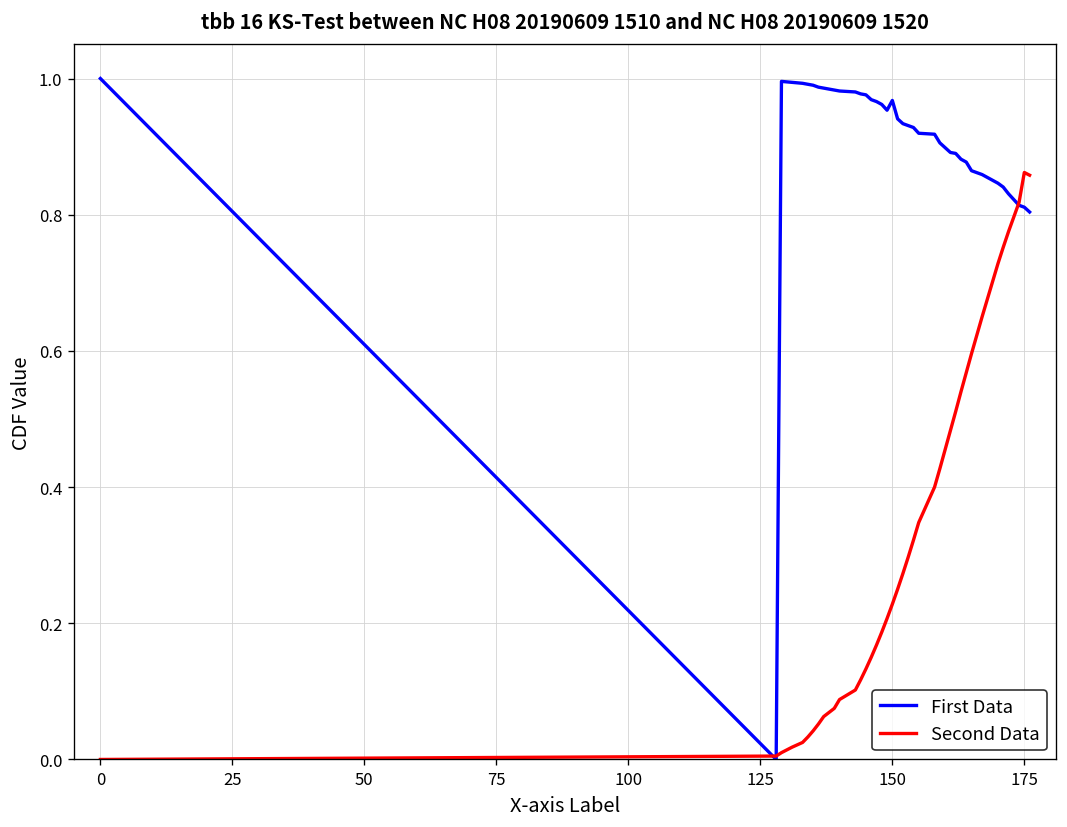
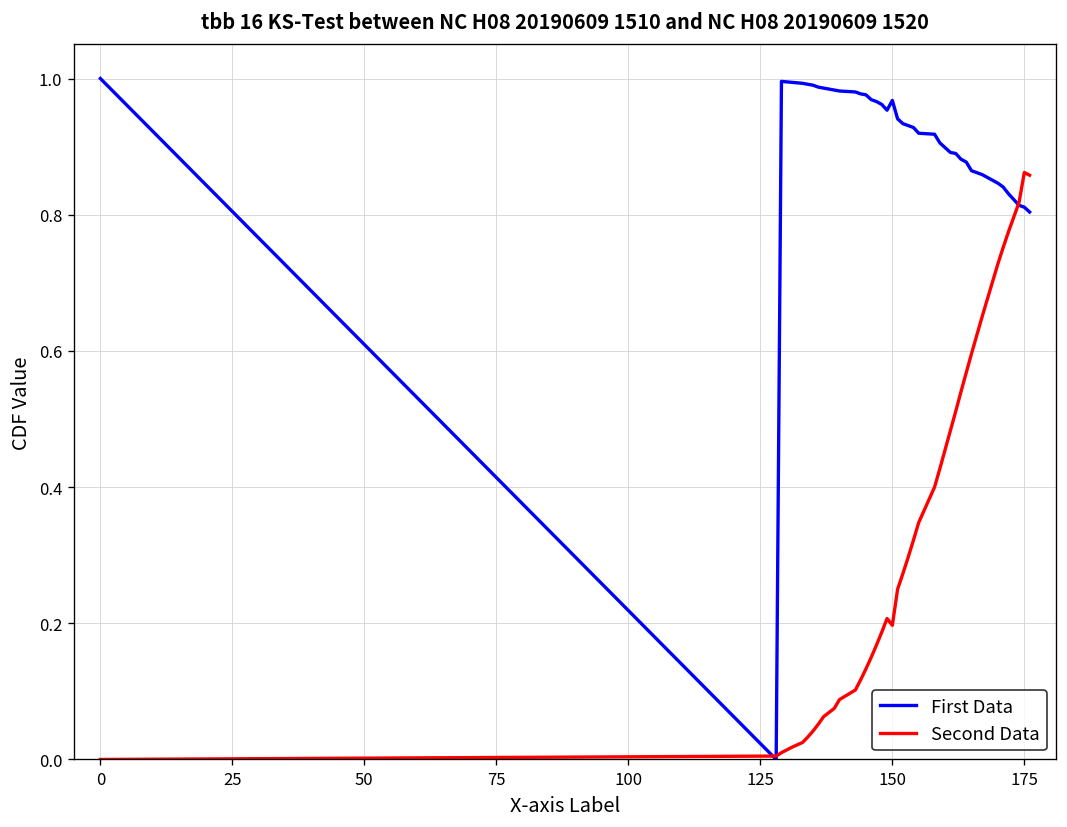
  {
    "First Data": {
      "0": 1.00,
      "150": 0.97,
      "175": 0.81
    },
    "Second Data": {
      "0": 0.00,
-     "150": 0.23,
+     "150": 0.20,
      "175": 0.86
    }
  }
